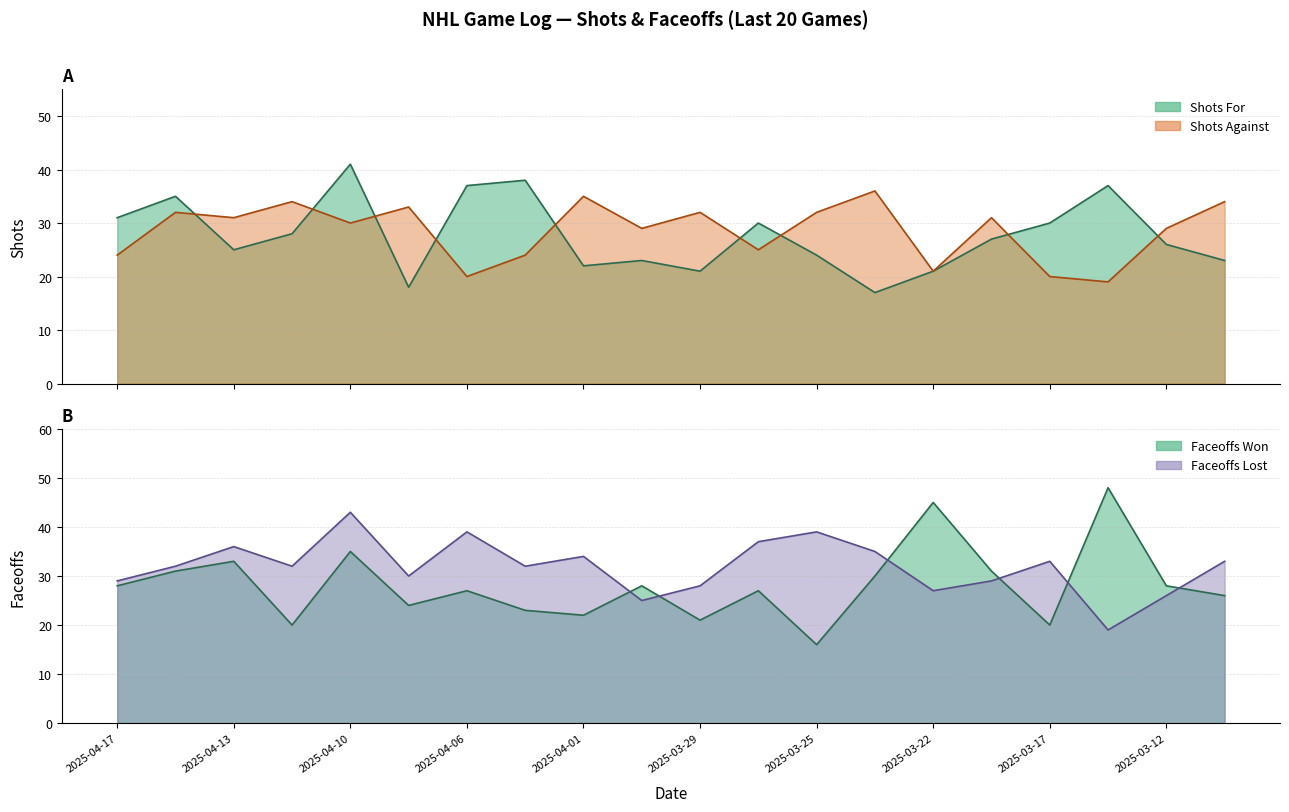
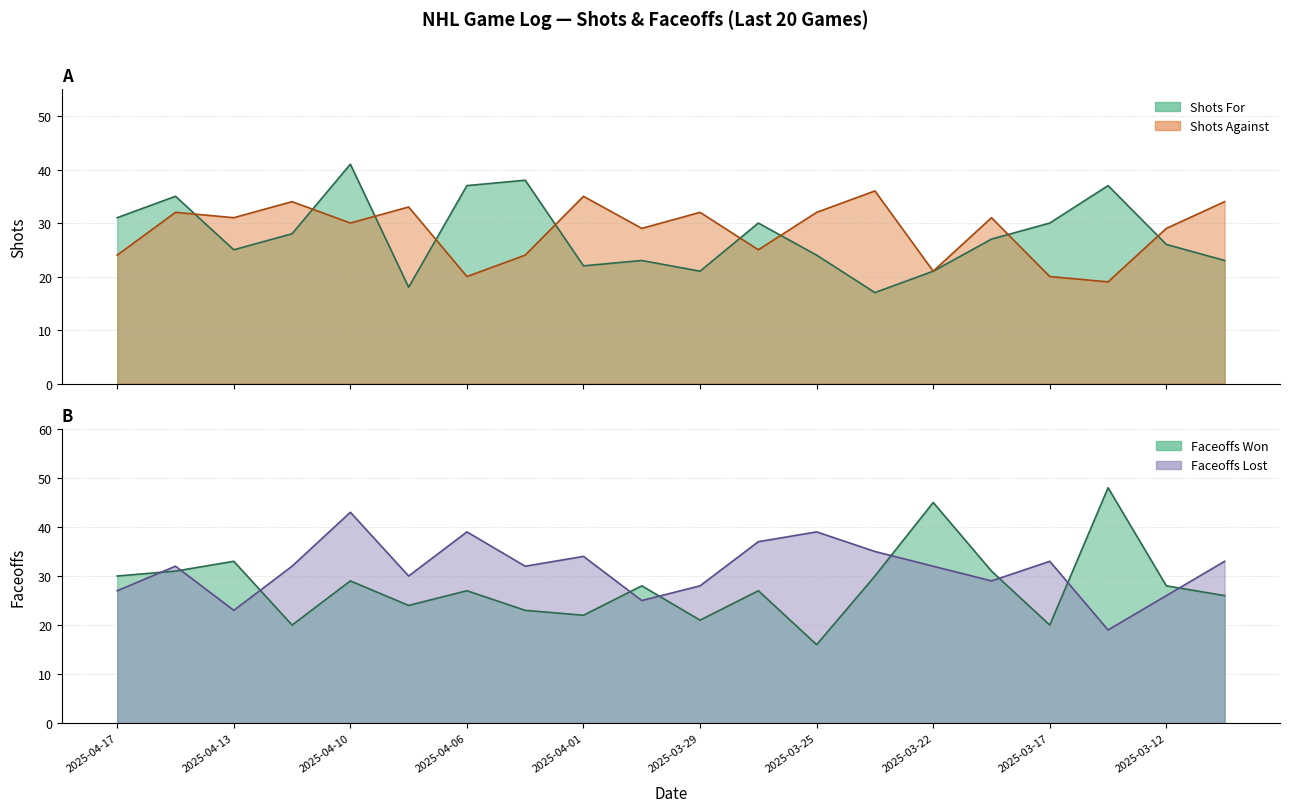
  {
    "B": {
      "Faceoffs Won": {
-       "2025-04-17": 28,
+       "2025-04-17": 30,
        "2025-04-13": 33,
-       "2025-04-10": 35,
+       "2025-04-10": 29,
        "2025-04-06": 27,
        "2025-04-01": 22,
        "2025-03-29": 21,
        "2025-03-25": 16,
        "2025-03-22": 45,
        "2025-03-17": 20,
        "2025-03-12": 28
      },
      "Faceoffs Lost": {
-       "2025-04-17": 29,
-       "2025-04-13": 36,
+       "2025-04-17": 27,
+       "2025-04-13": 23,
        "2025-04-10": 43,
        "2025-04-06": 39,
        "2025-04-01": 34,
        "2025-03-29": 28,
        "2025-03-25": 39,
-       "2025-03-22": 27,
+       "2025-03-22": 32,
        "2025-03-17": 33,
        "2025-03-12": 26
      }
    }
  }
